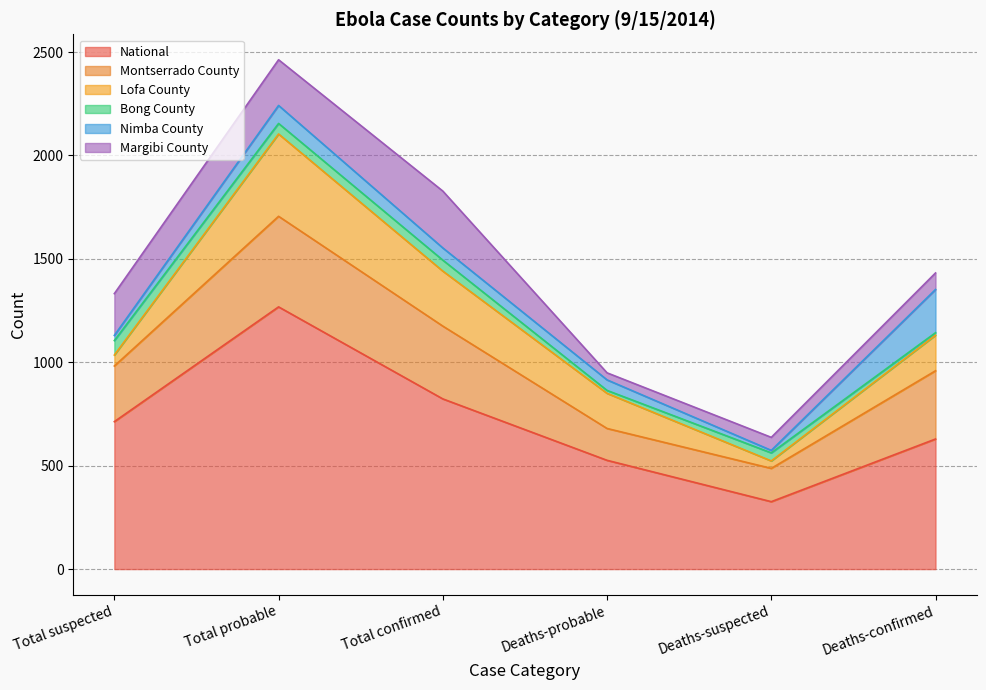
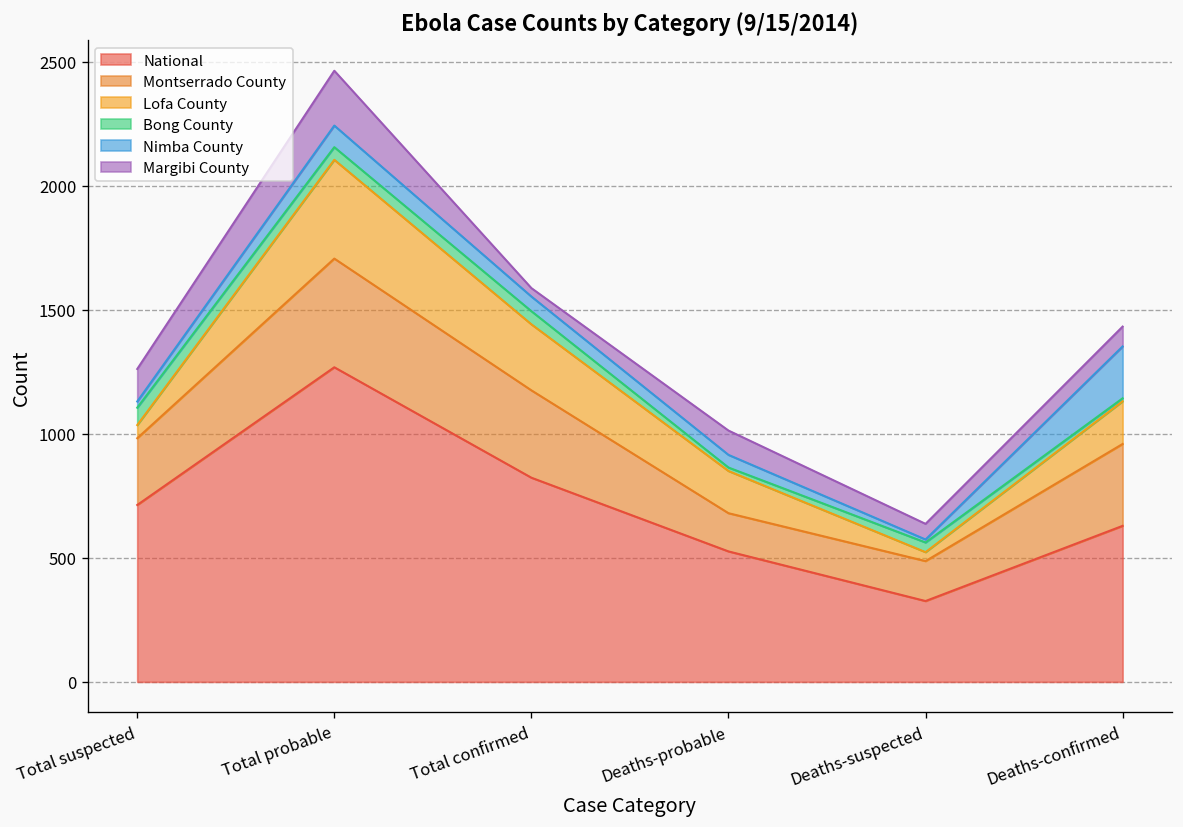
  {
    "Bong County": {
      "Total suspected": 70,
      "Total probable": 50,
      "Total confirmed": 50,
      "Deaths-probable": 10
    },
    "Nimba County": {
      "Total suspected": 30,
      "Total probable": 90,
      "Total confirmed": 60,
      "Deaths-probable": 50,
      "Deaths-confirmed": 210
    },
    "Margibi County": {
-     "Total suspected": 200,
+     "Total suspected": 130,
      "Total probable": 220,
-     "Total confirmed": 280,
-     "Deaths-probable": 30,
+     "Total confirmed": 30,
+     "Deaths-probable": 100,
      "Deaths-suspected": 60,
      "Deaths-confirmed": 80
    }
  }
